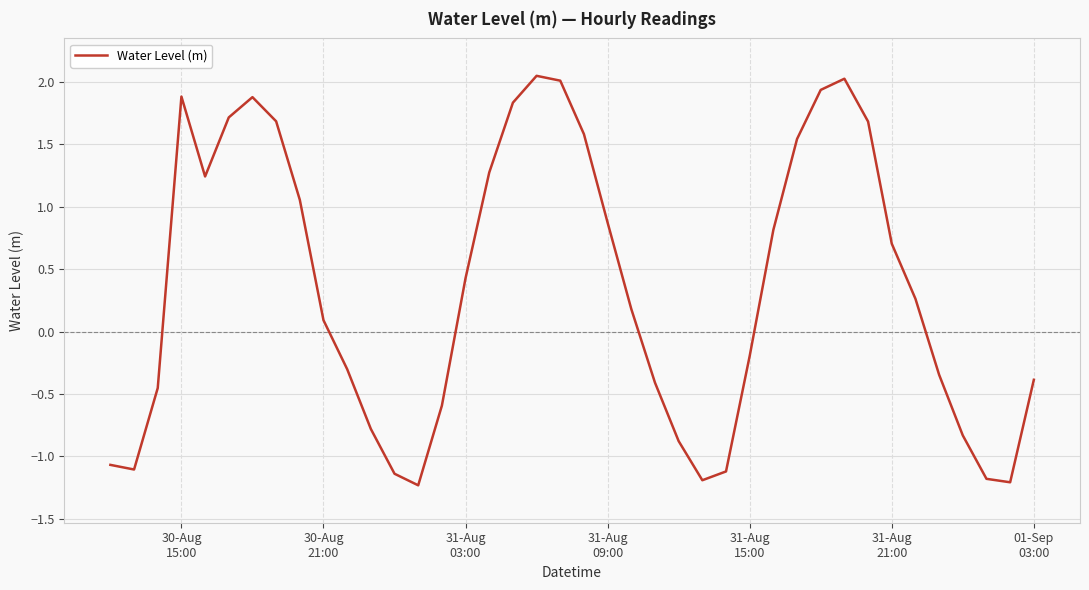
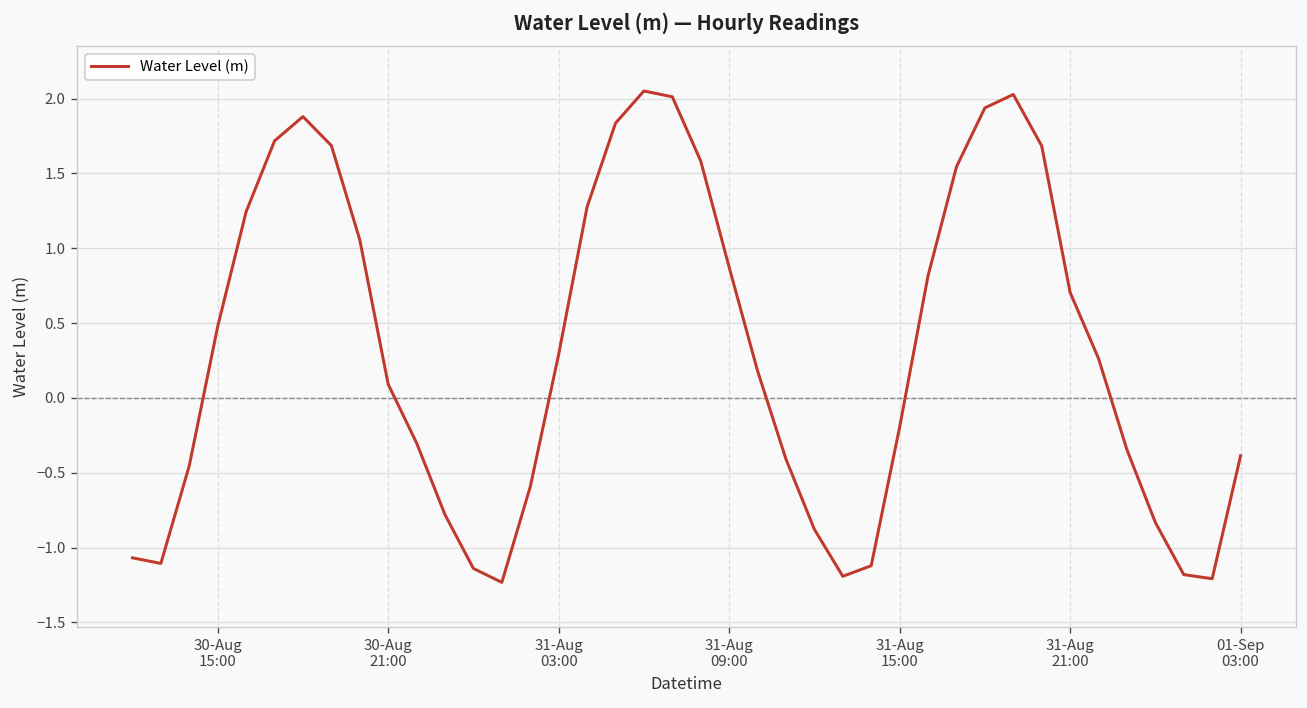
  {
-   "30-Aug 15:00": 1.88,
+   "30-Aug 15:00": 0.48,
    "30-Aug 21:00": 0.09,
-   "31-Aug 03:00": 0.43,
+   "31-Aug 03:00": 0.29,
    "31-Aug 09:00": 0.87,
    "31-Aug 15:00": -0.20,
    "31-Aug 21:00": 0.70,
    "01-Sep 03:00": -0.39
  }
